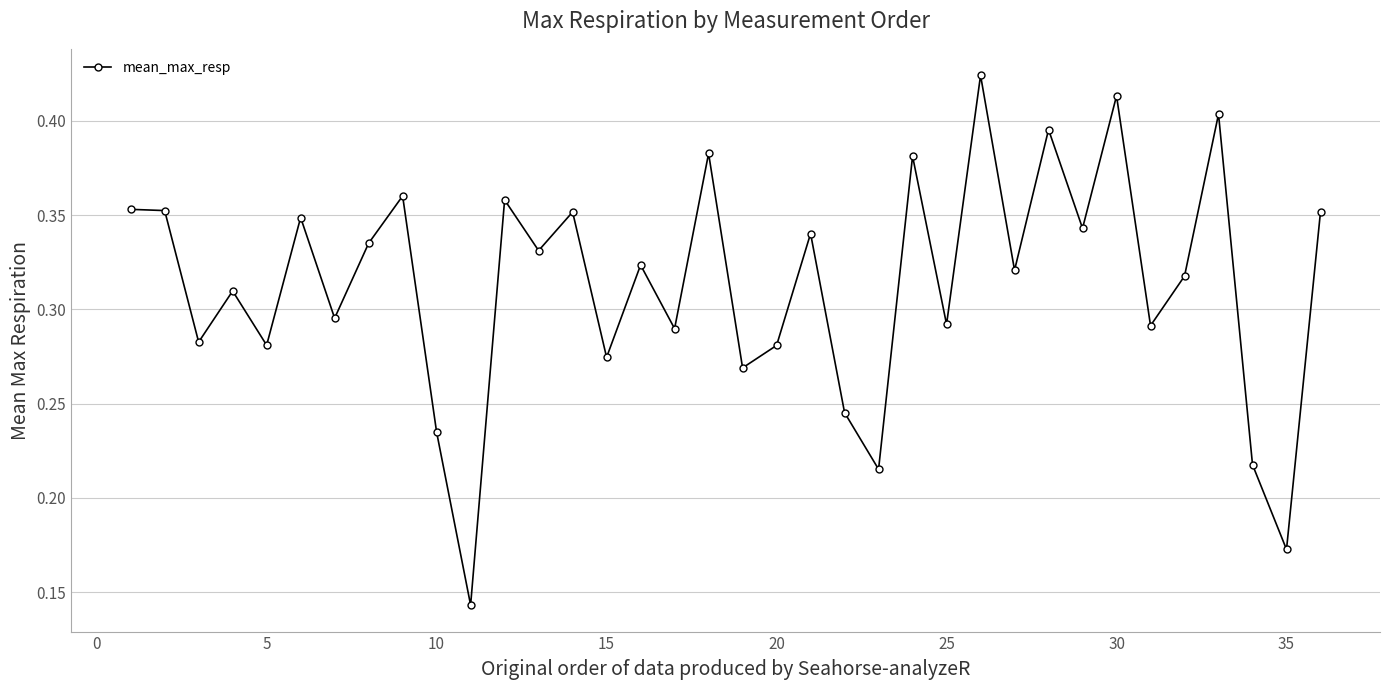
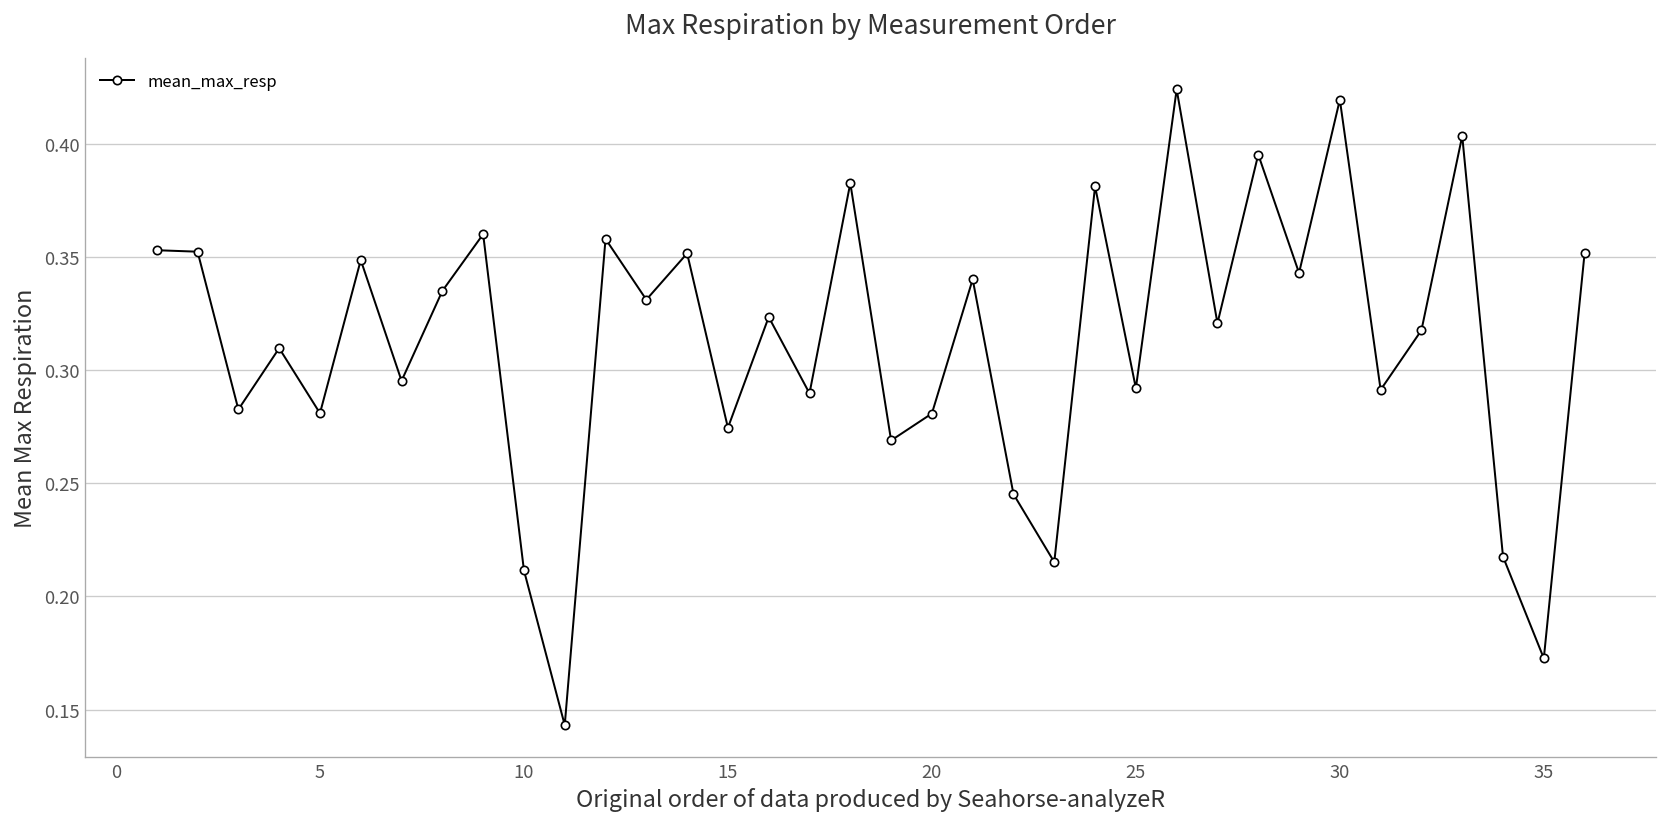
  {
    "5": 0.281,
-   "10": 0.235,
+   "10": 0.212,
    "15": 0.275,
    "20": 0.281,
    "25": 0.292,
-   "30": 0.413,
+   "30": 0.420,
    "35": 0.173
  }
